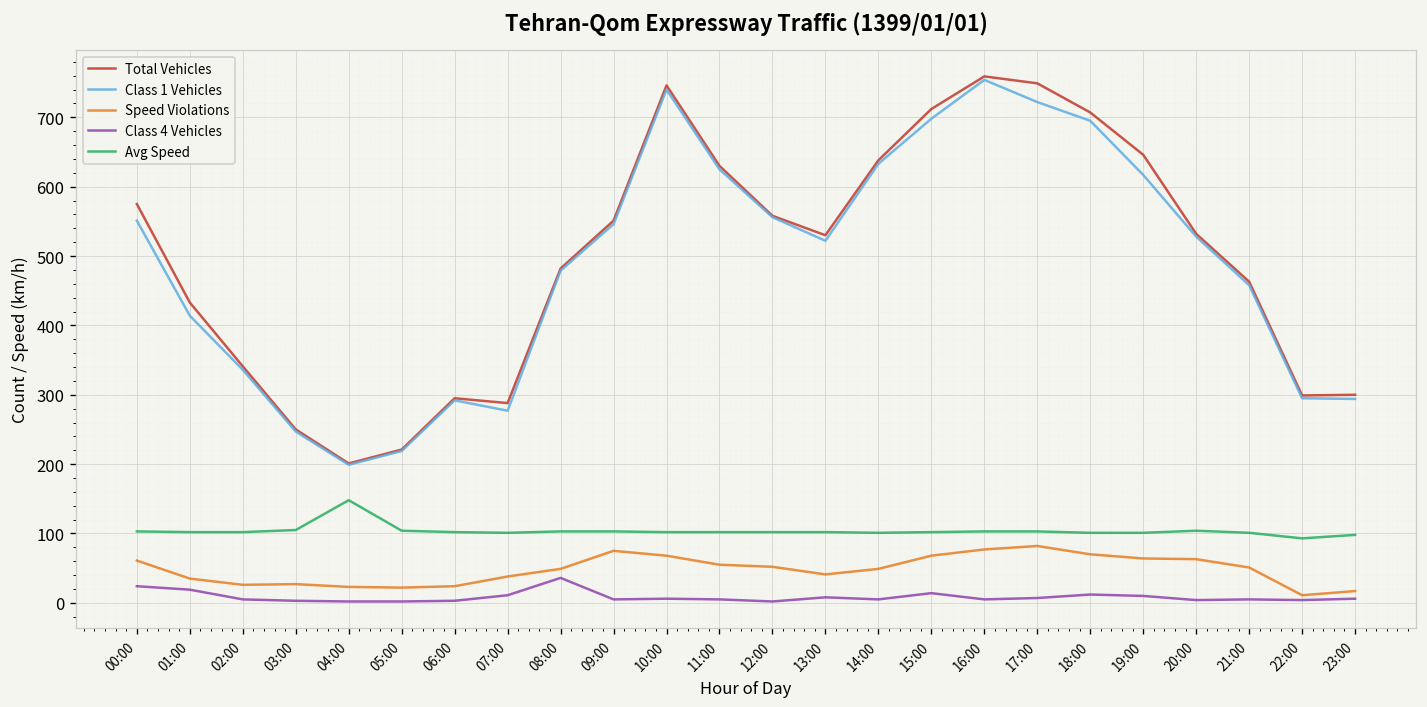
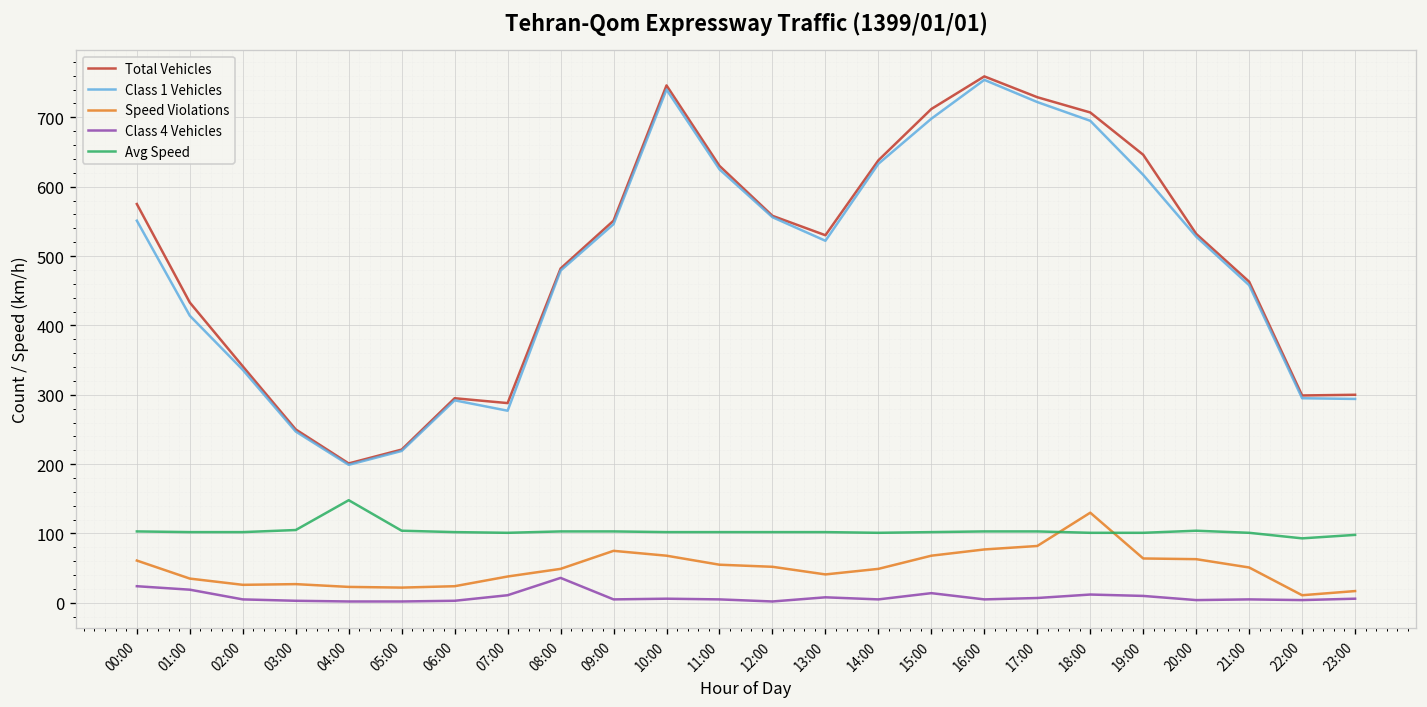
  {
    "Total Vehicles": {
      "00:00": 580,
      "01:00": 430,
      "02:00": 340,
      "07:00": 290,
      "09:00": 550,
      "10:00": 750,
      "11:00": 630,
      "13:00": 530,
      "14:00": 640,
      "15:00": 710,
      "16:00": 760,
-     "17:00": 750,
+     "17:00": 730,
      "18:00": 710,
      "19:00": 650,
      "21:00": 460,
      "23:00": 300
    },
    "Class 1 Vehicles": {
      "00:00": 550,
      "01:00": 410,
      "02:00": 340,
      "07:00": 280,
      "09:00": 550,
      "10:00": 740,
      "11:00": 630,
      "13:00": 520,
      "14:00": 630,
      "15:00": 700,
      "16:00": 750,
      "17:00": 720,
      "18:00": 700,
      "19:00": 620,
      "21:00": 460,
      "23:00": 290
    },
    "Speed Violations": {
      "00:00": 60,
      "01:00": 40,
      "02:00": 30,
      "03:00": 30,
      "04:00": 20,
      "05:00": 20,
      "06:00": 20,
      "07:00": 40,
      "08:00": 50,
      "09:00": 80,
      "10:00": 70,
      "11:00": 60,
      "12:00": 50,
      "13:00": 40,
      "14:00": 50,
      "15:00": 70,
      "16:00": 80,
      "17:00": 80,
-     "18:00": 70,
+     "18:00": 130,
      "19:00": 60,
      "20:00": 60,
      "21:00": 50,
      "22:00": 10,
      "23:00": 20
    },
    "Class 4 Vehicles": {
      "00:00": 20,
      "01:00": 20,
      "02:00": 10,
      "03:00": 0,
      "04:00": 0,
      "05:00": 0,
      "06:00": 0,
      "07:00": 10,
      "08:00": 40,
      "09:00": 10,
      "10:00": 10,
      "11:00": 10,
      "12:00": 0,
      "13:00": 10,
      "14:00": 10,
      "15:00": 10,
      "16:00": 10,
      "17:00": 10,
      "18:00": 10,
      "19:00": 10,
      "20:00": 0,
      "21:00": 10,
      "22:00": 0,
      "23:00": 10
    },
    "Avg Speed": {
      "00:00": 100,
      "01:00": 100,
      "02:00": 100,
      "03:00": 110,
      "04:00": 150,
      "05:00": 100,
      "06:00": 100,
      "07:00": 100,
      "08:00": 100,
      "09:00": 100,
      "10:00": 100,
      "11:00": 100,
      "12:00": 100,
      "13:00": 100,
      "14:00": 100,
      "15:00": 100,
      "16:00": 100,
      "17:00": 100,
      "18:00": 100,
      "19:00": 100,
      "20:00": 100,
      "21:00": 100,
      "22:00": 90,
      "23:00": 100
    }
  }
